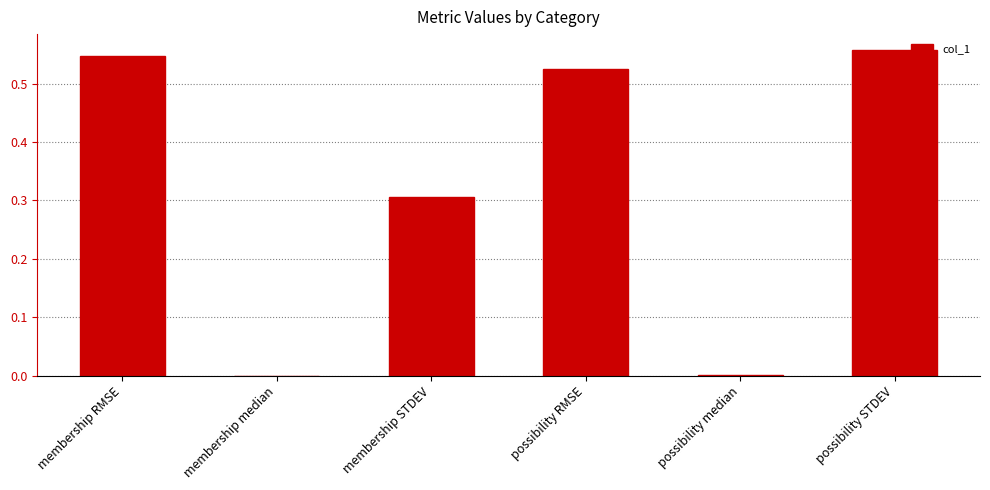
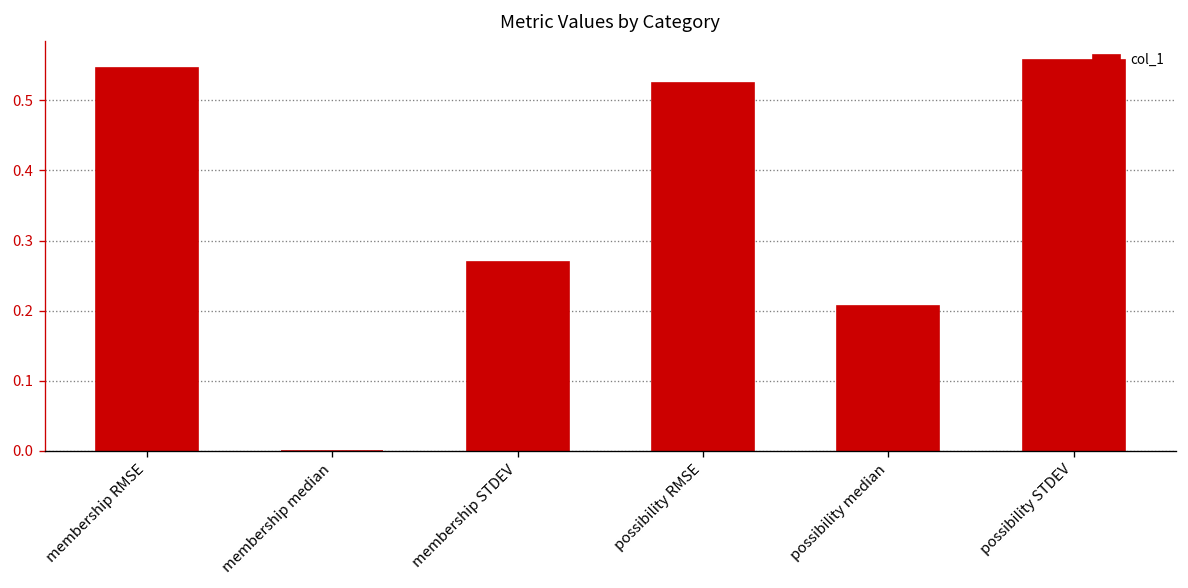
  {
    "membership RMSE": 0.55,
-   "membership STDEV": 0.31,
+   "membership STDEV": 0.27,
    "possibility RMSE": 0.52,
-   "possibility median": 0.00,
+   "possibility median": 0.21,
    "possibility STDEV": 0.56
  }
